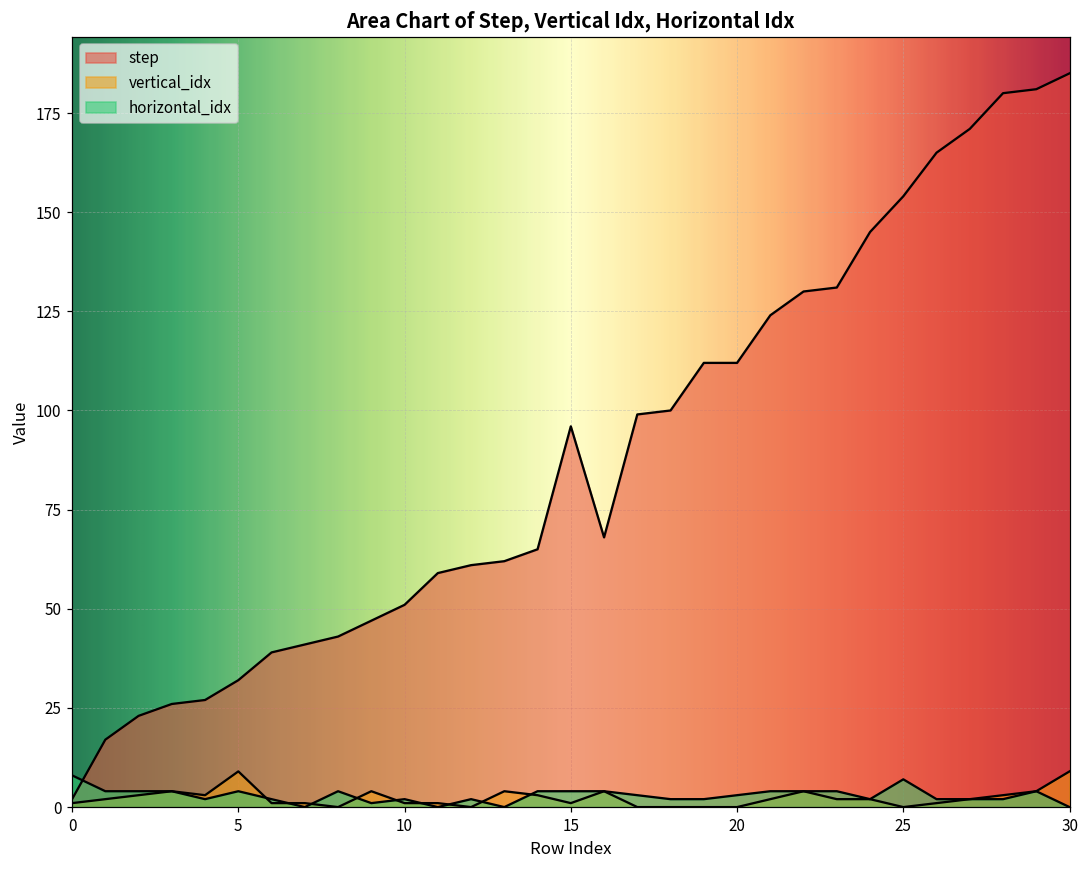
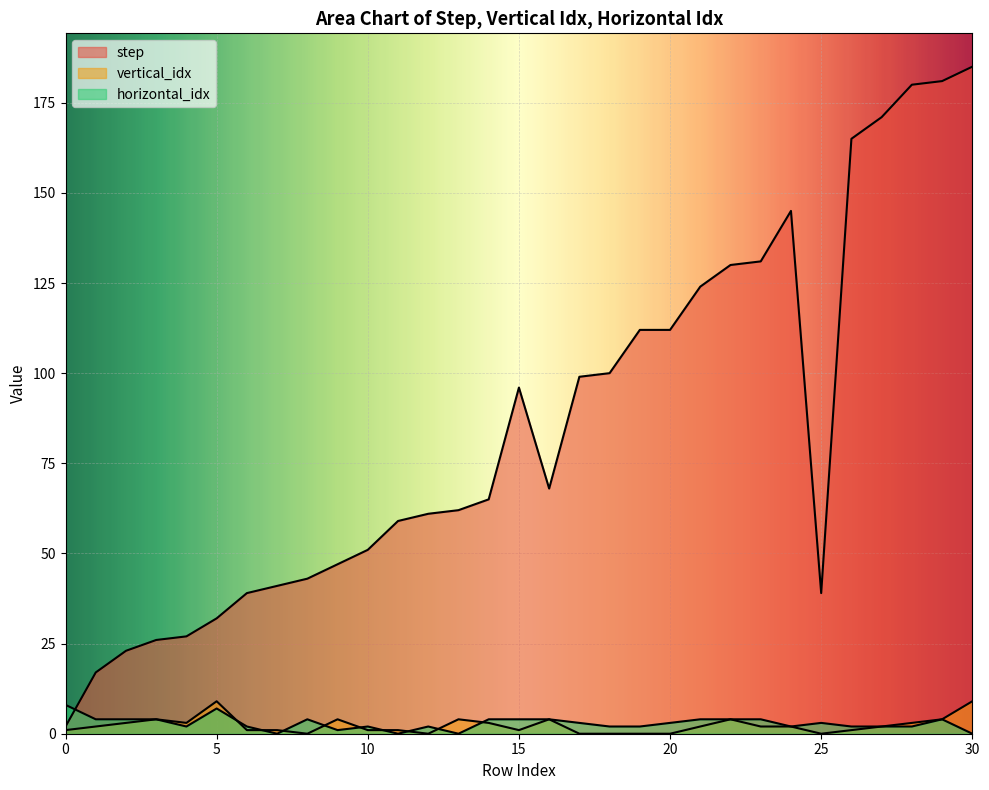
  {
    "step": {
      "0": 2,
      "5": 32,
      "10": 51,
      "15": 96,
      "20": 112,
-     "25": 154,
+     "25": 39,
      "30": 185
    },
    "vertical_idx": {
      "0": 1,
      "5": 9,
      "10": 1,
      "15": 1,
      "20": 0,
      "25": 0,
      "30": 9
    },
    "horizontal_idx": {
      "0": 8,
-     "5": 4,
+     "5": 7,
      "10": 2,
      "15": 4,
      "20": 3,
-     "25": 7,
+     "25": 3,
      "30": 0
    }
  }
